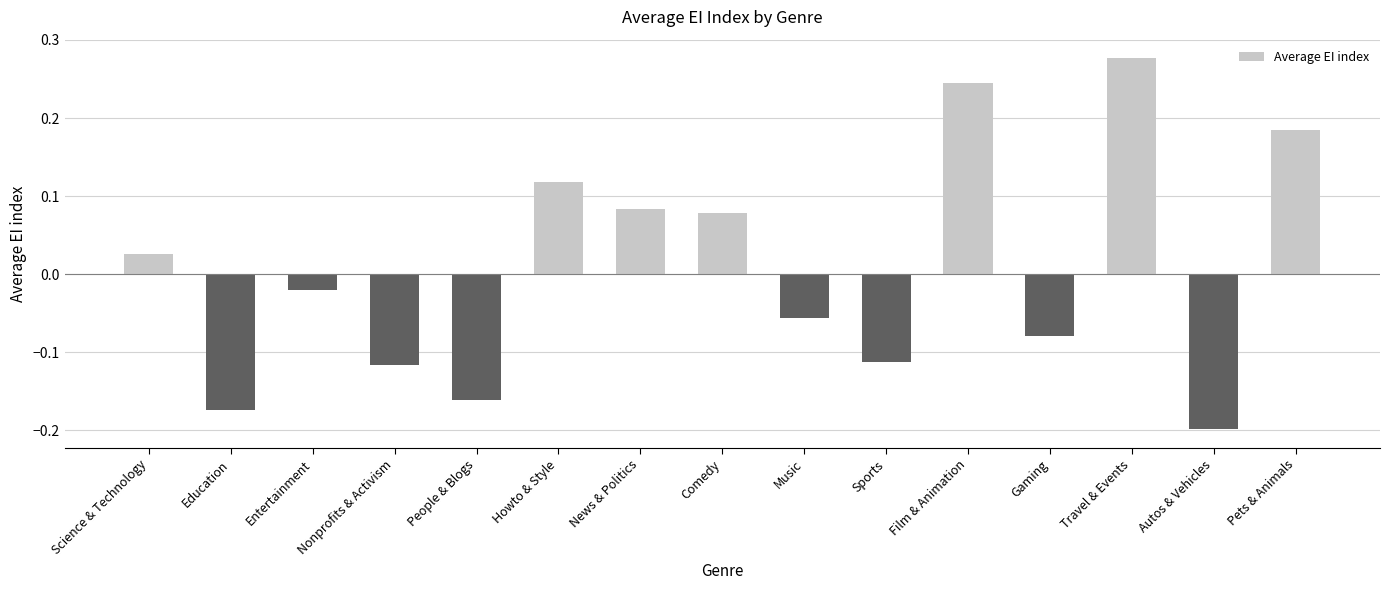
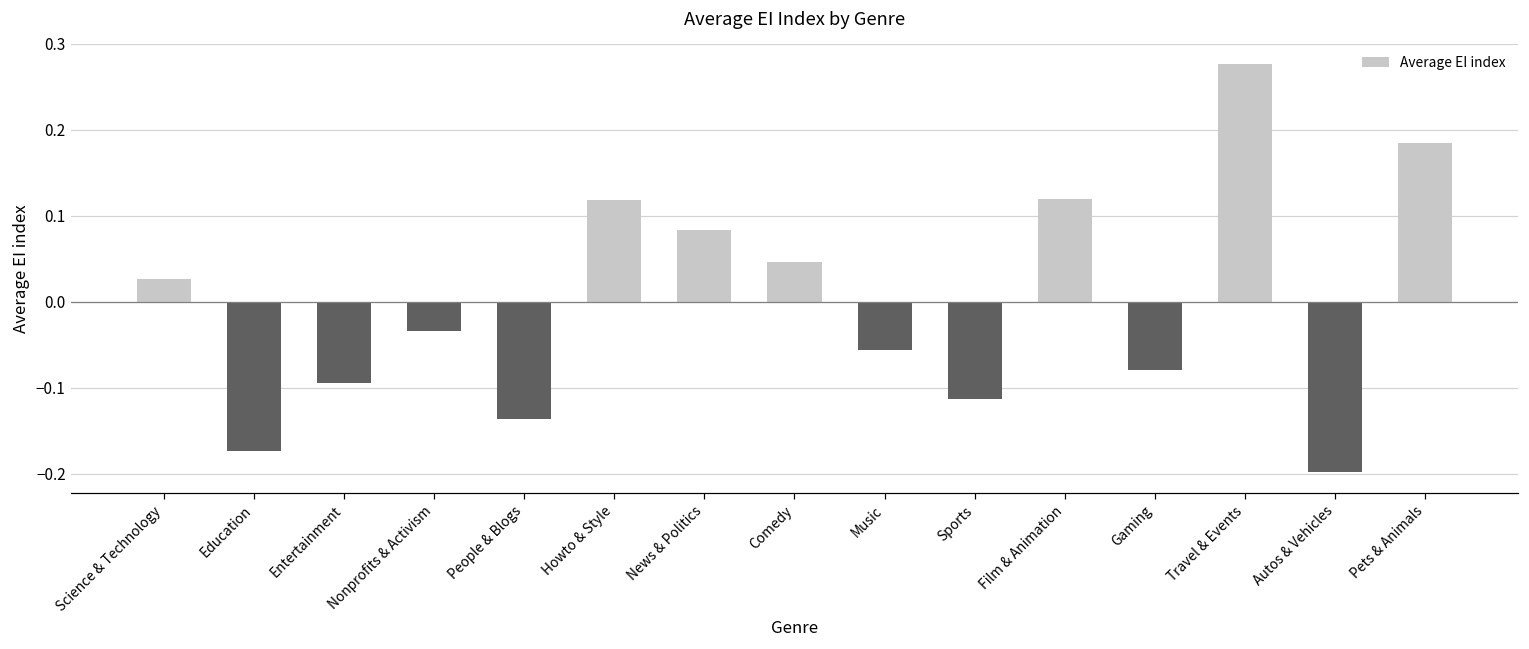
  {
    "Science & Technology": 0.03,
    "Education": -0.17,
-   "Entertainment": -0.02,
-   "Nonprofits & Activism": -0.12,
-   "People & Blogs": -0.16,
+   "Entertainment": -0.09,
+   "Nonprofits & Activism": -0.03,
+   "People & Blogs": -0.14,
    "Howto & Style": 0.12,
    "News & Politics": 0.08,
-   "Comedy": 0.08,
+   "Comedy": 0.05,
    "Music": -0.06,
    "Sports": -0.11,
-   "Film & Animation": 0.24,
+   "Film & Animation": 0.12,
    "Gaming": -0.08,
    "Travel & Events": 0.28,
    "Autos & Vehicles": -0.20,
    "Pets & Animals": 0.19
  }
